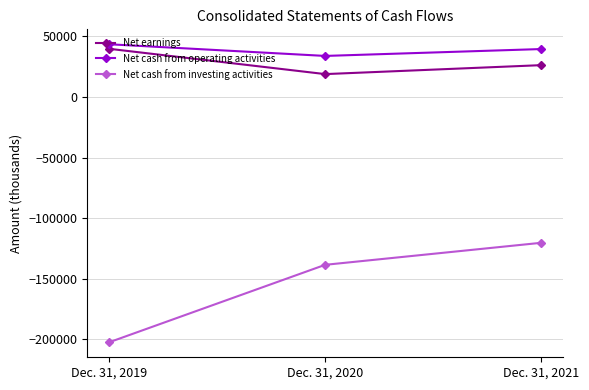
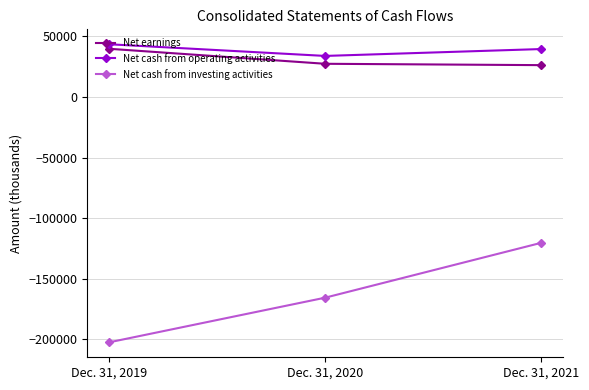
  {
    "Net earnings": {
      "Dec. 31, 2019": 40000,
-     "Dec. 31, 2020": 19000,
+     "Dec. 31, 2020": 27000,
      "Dec. 31, 2021": 26000
    },
    "Net cash from operating activities": {
      "Dec. 31, 2019": 44000,
      "Dec. 31, 2020": 34000,
      "Dec. 31, 2021": 40000
    },
    "Net cash from investing activities": {
      "Dec. 31, 2019": -203000,
-     "Dec. 31, 2020": -139000,
+     "Dec. 31, 2020": -166000,
      "Dec. 31, 2021": -120000
    }
  }
